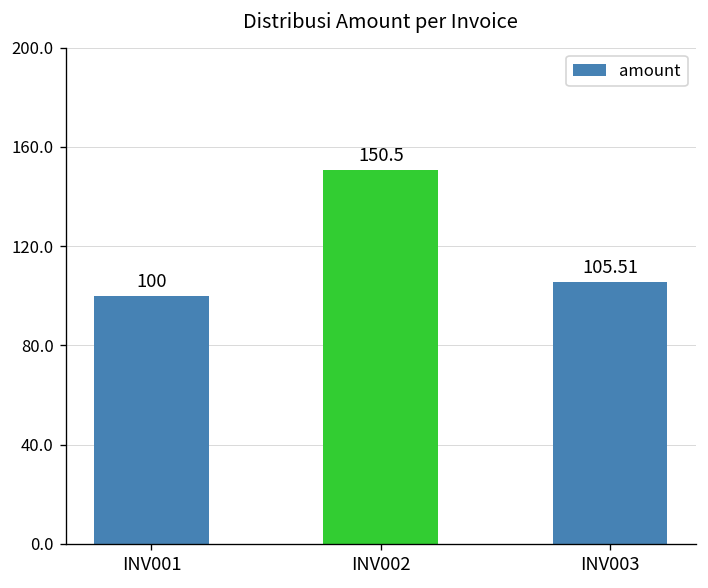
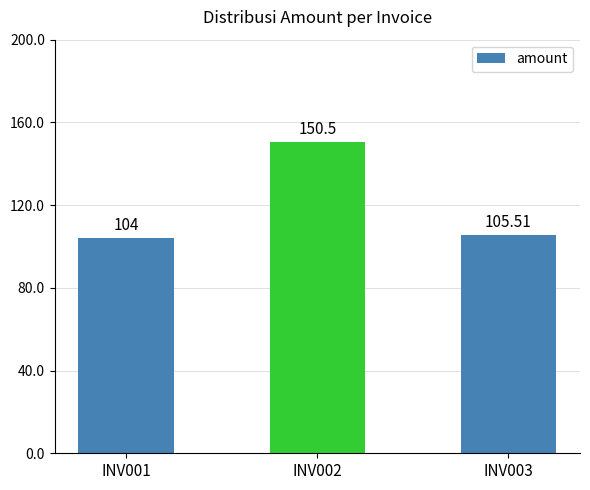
  {
-   "INV001": 100,
+   "INV001": 104,
    "INV002": 150.5,
    "INV003": 105.51
  }
